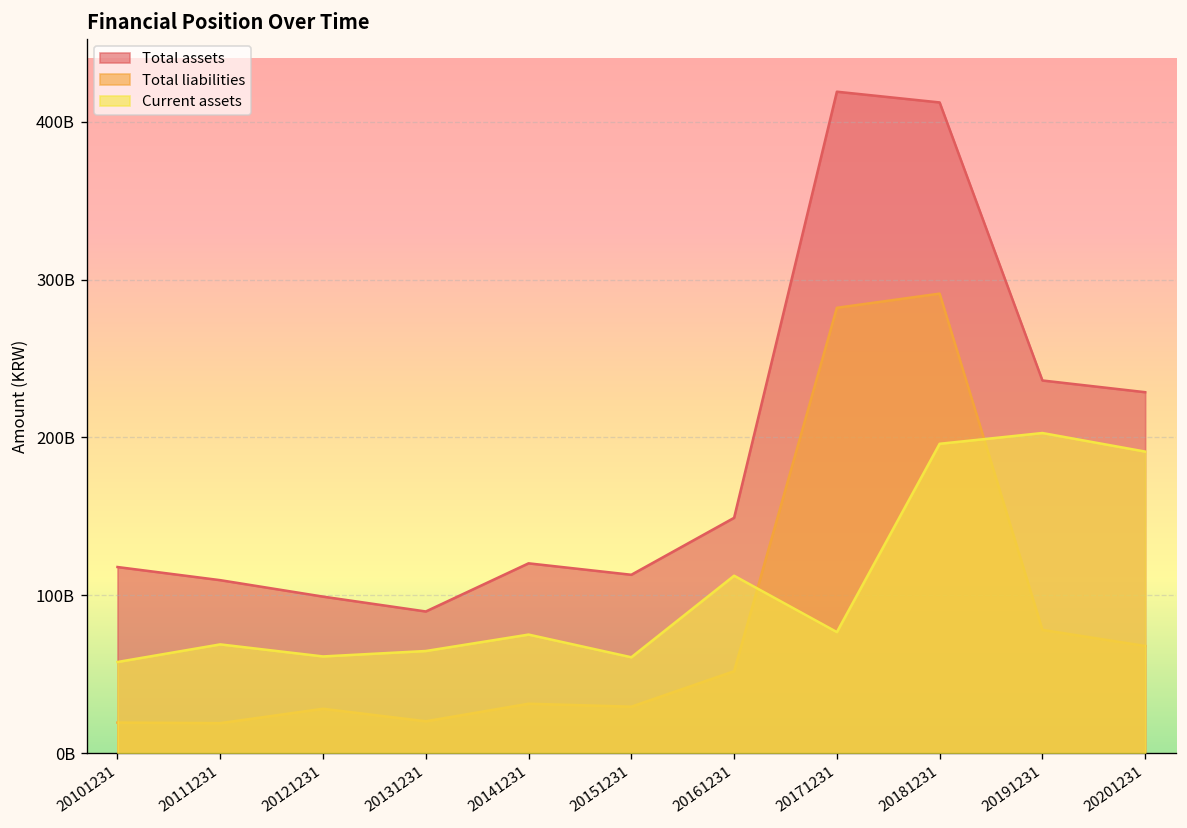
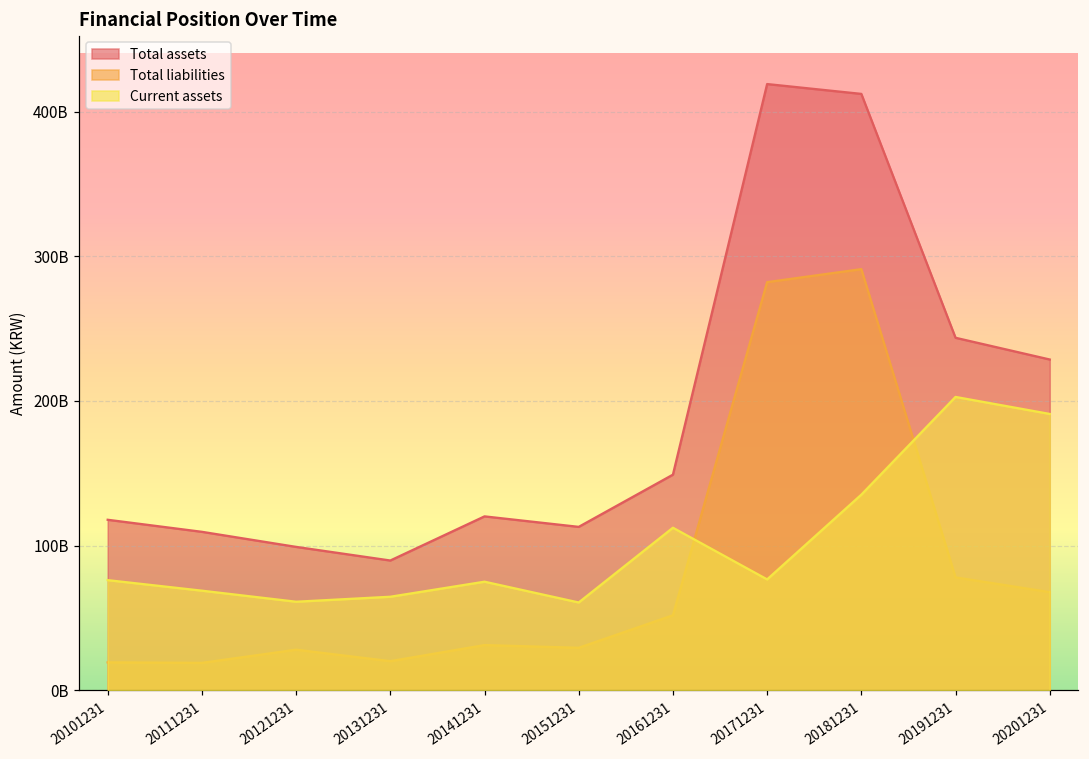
  {
    "Total assets": {
      "20101231": 118000000000,
      "20111231": 110000000000,
      "20121231": 99000000000,
      "20131231": 90000000000,
      "20141231": 120000000000,
      "20151231": 113000000000,
      "20161231": 149000000000,
      "20171231": 419000000000,
      "20181231": 412000000000,
-     "20191231": 236000000000,
+     "20191231": 244000000000,
      "20201231": 229000000000
    },
    "Total liabilities": {
      "20101231": 19000000000,
      "20111231": 19000000000,
      "20121231": 28000000000,
      "20131231": 20000000000,
      "20141231": 31000000000,
      "20151231": 29000000000,
      "20161231": 52000000000,
      "20171231": 282000000000,
      "20181231": 291000000000,
      "20191231": 78000000000,
      "20201231": 68000000000
    },
    "Current assets": {
-     "20101231": 58000000000,
+     "20101231": 76000000000,
      "20111231": 69000000000,
      "20121231": 61000000000,
      "20131231": 65000000000,
      "20141231": 75000000000,
      "20151231": 61000000000,
      "20161231": 112000000000,
      "20171231": 77000000000,
-     "20181231": 196000000000,
+     "20181231": 135000000000,
      "20191231": 203000000000,
      "20201231": 191000000000
    }
  }
